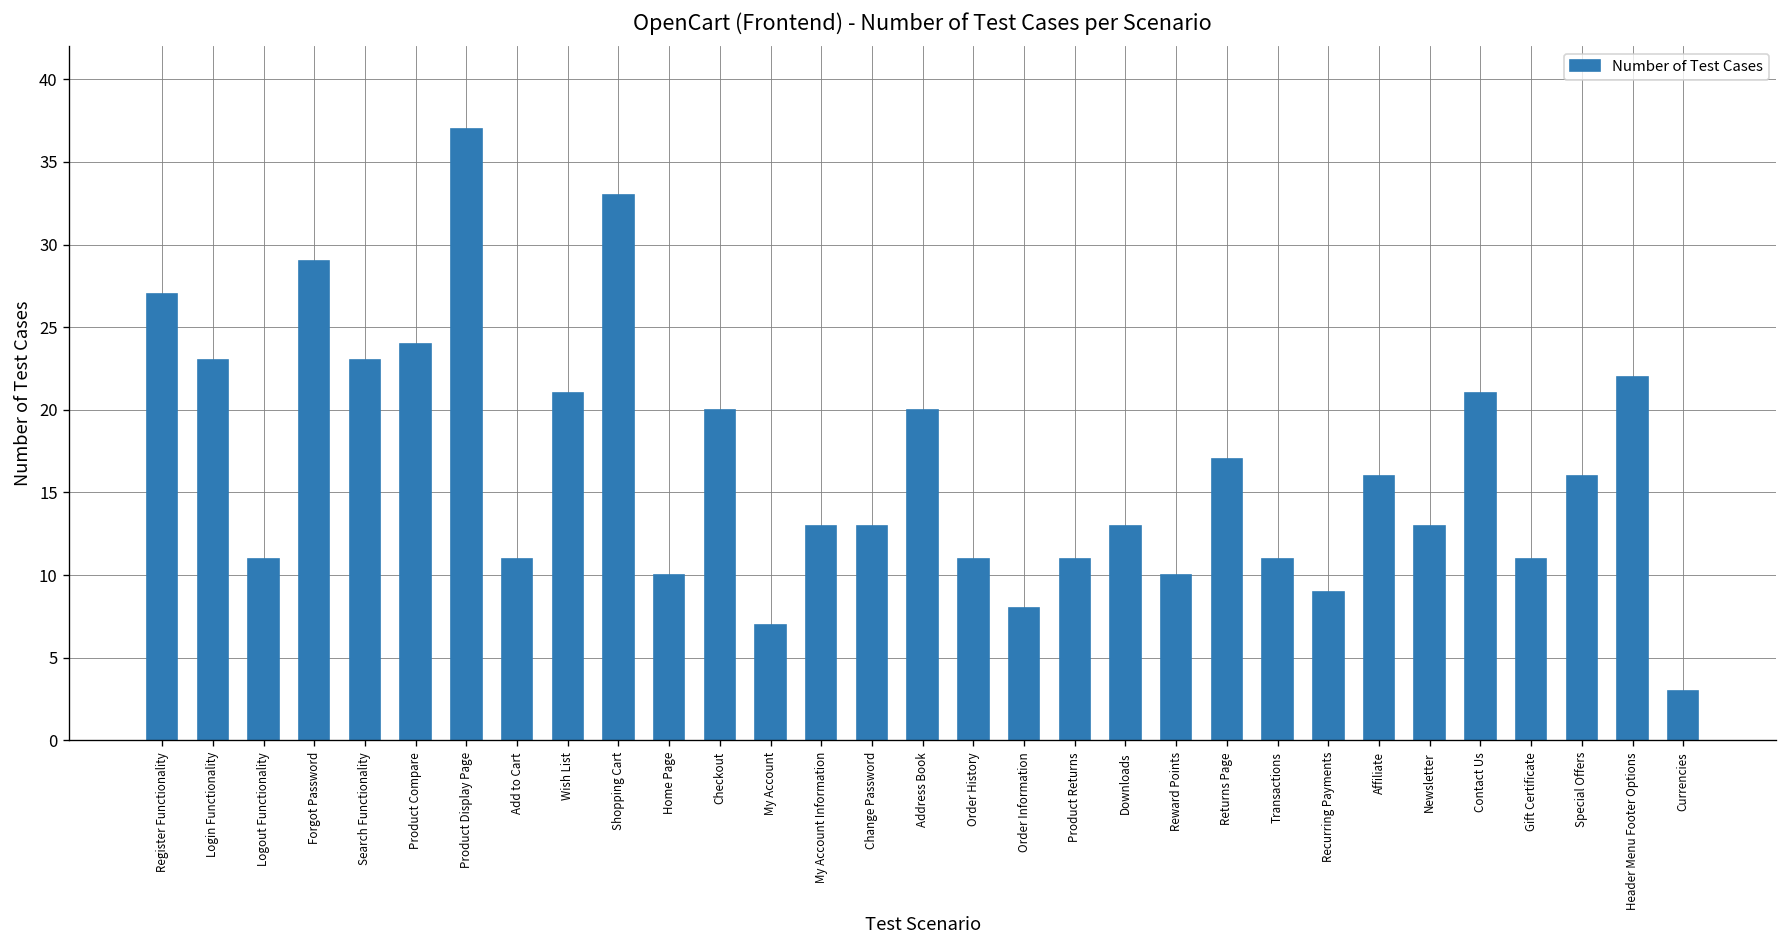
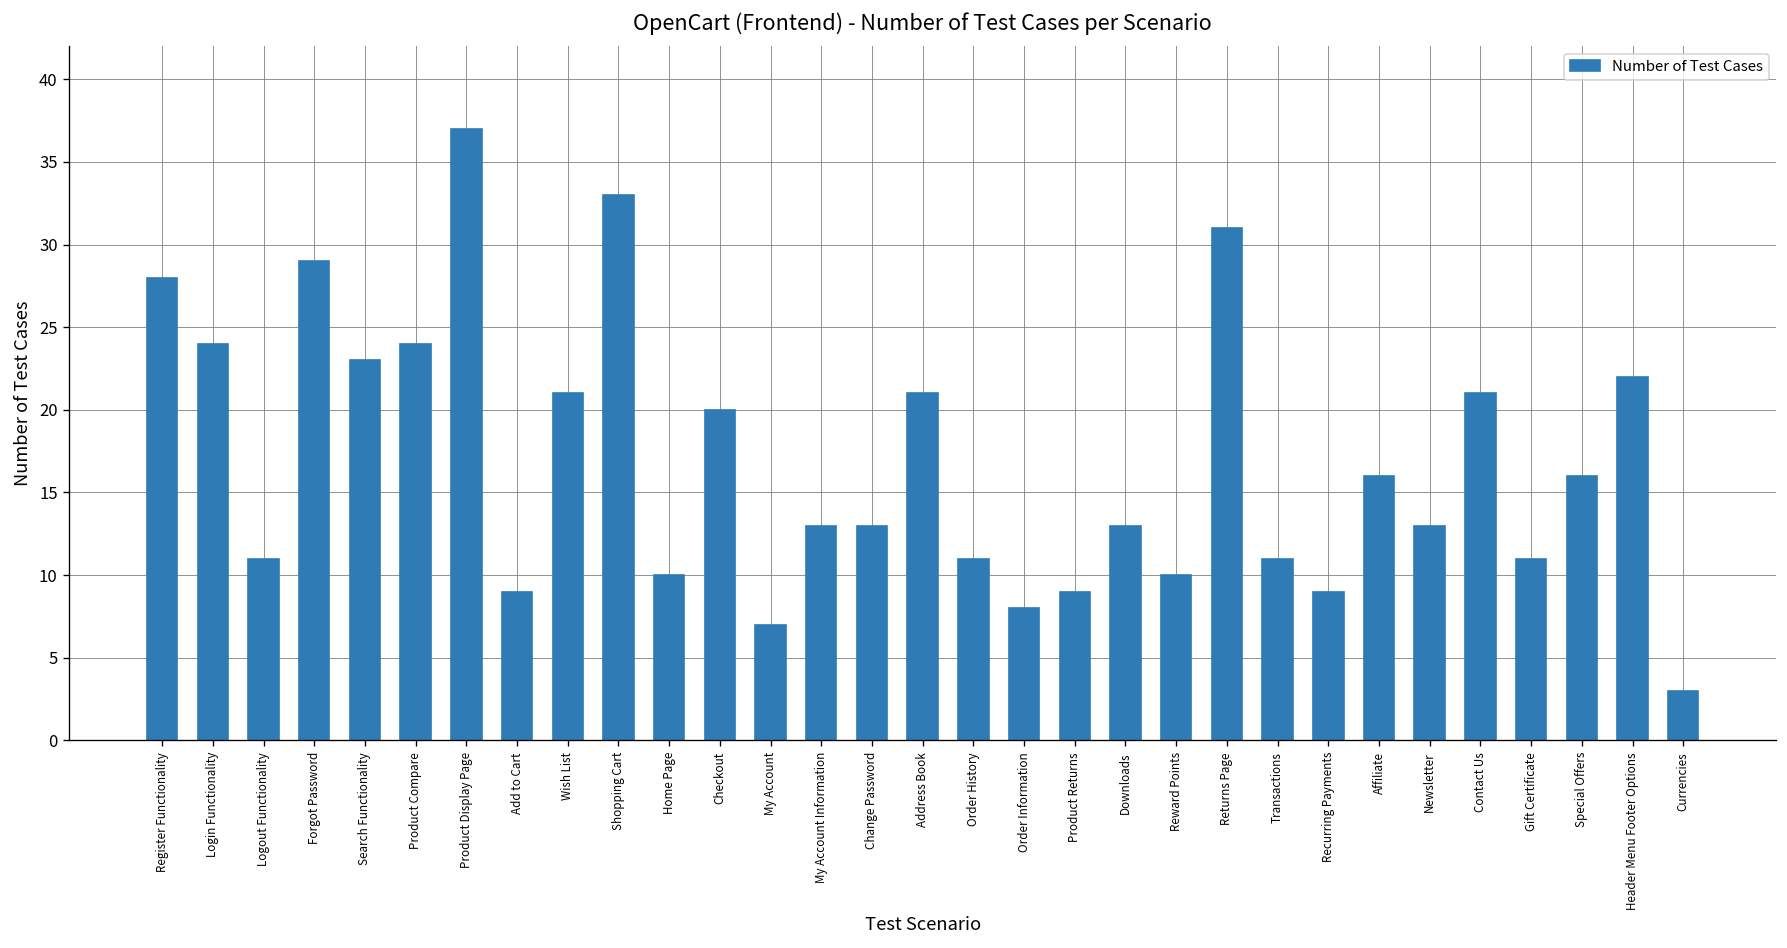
  {
-   "Register Functionality": 27,
-   "Login Functionality": 23,
+   "Register Functionality": 28,
+   "Login Functionality": 24,
    "Logout Functionality": 11,
    "Forgot Password": 29,
    "Search Functionality": 23,
    "Product Compare": 24,
    "Product Display Page": 37,
-   "Add to Cart": 11,
+   "Add to Cart": 9,
    "Wish List": 21,
    "Shopping Cart": 33,
    "Home Page": 10,
    "Checkout": 20,
    "My Account": 7,
    "My Account Information": 13,
    "Change Password": 13,
-   "Address Book": 20,
+   "Address Book": 21,
    "Order History": 11,
    "Order Information": 8,
-   "Product Returns": 11,
+   "Product Returns": 9,
    "Downloads": 13,
    "Reward Points": 10,
-   "Returns Page": 17,
+   "Returns Page": 31,
    "Transactions": 11,
    "Recurring Payments": 9,
    "Affiliate": 16,
    "Newsletter": 13,
    "Contact Us": 21,
    "Gift Certificate": 11,
    "Special Offers": 16,
    "Header Menu Footer Options": 22,
    "Currencies": 3
  }
